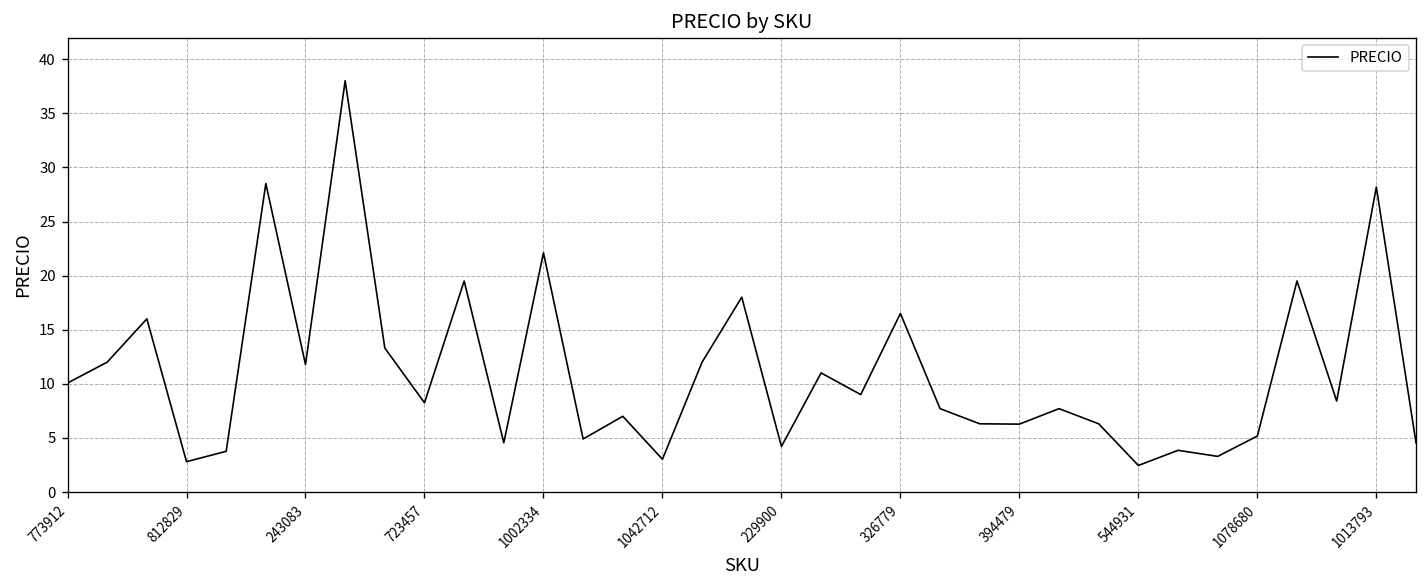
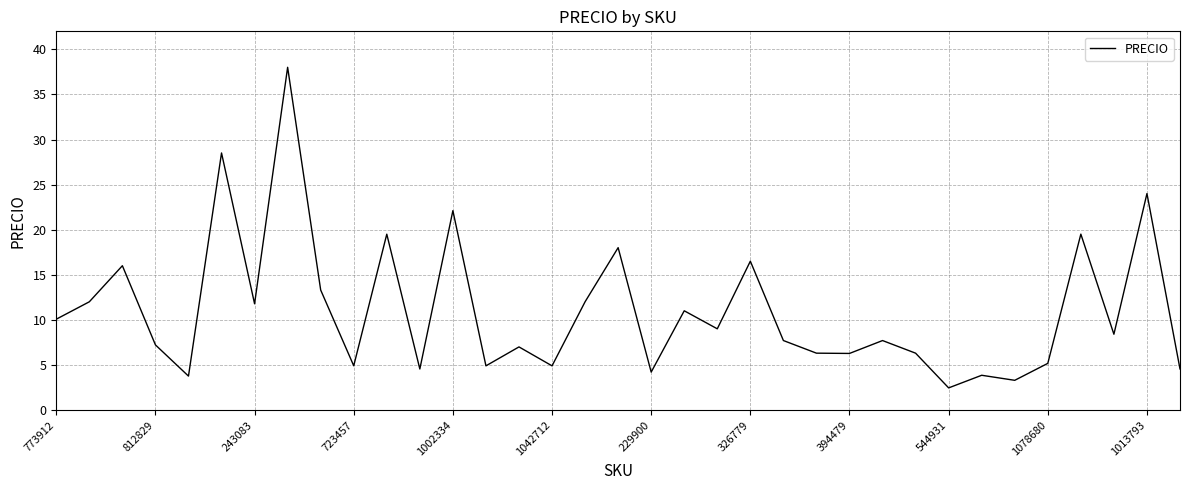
  {
    "773912": 10,
-   "812829": 3,
+   "812829": 7,
    "243083": 12,
-   "723457": 8,
+   "723457": 5,
    "1002334": 22,
-   "1042712": 3,
+   "1042712": 5,
    "229900": 4,
    "326779": 17,
    "394479": 6,
    "544931": 2,
    "1078680": 5,
-   "1013793": 28
+   "1013793": 24
  }
